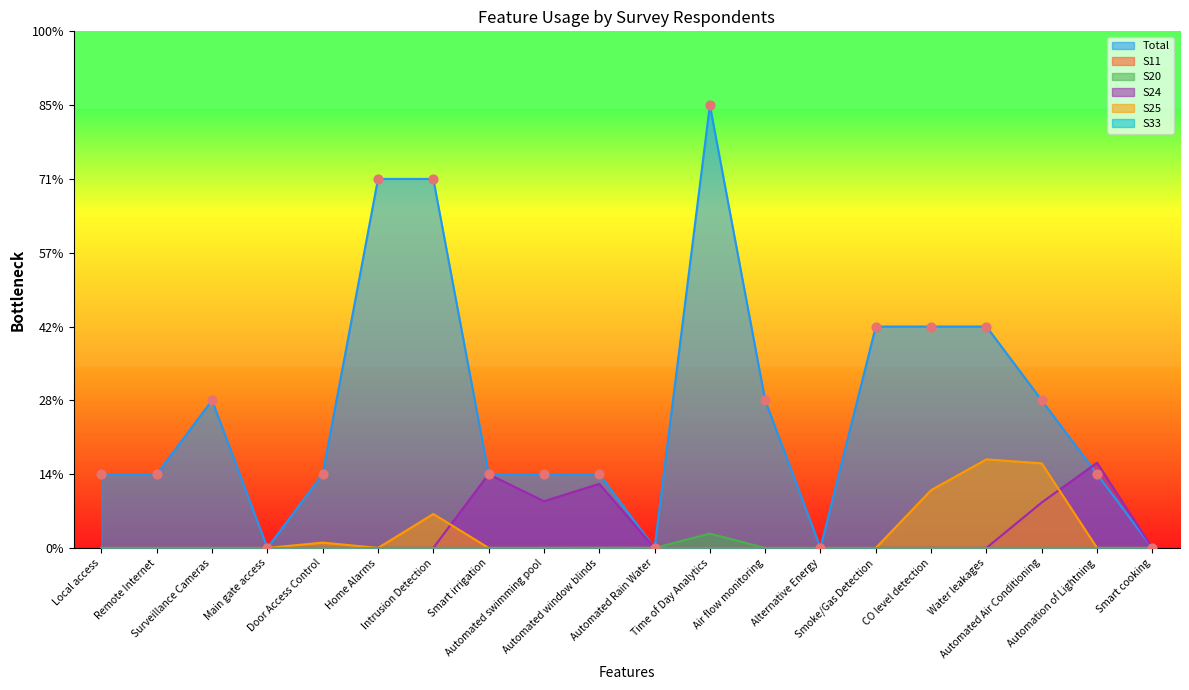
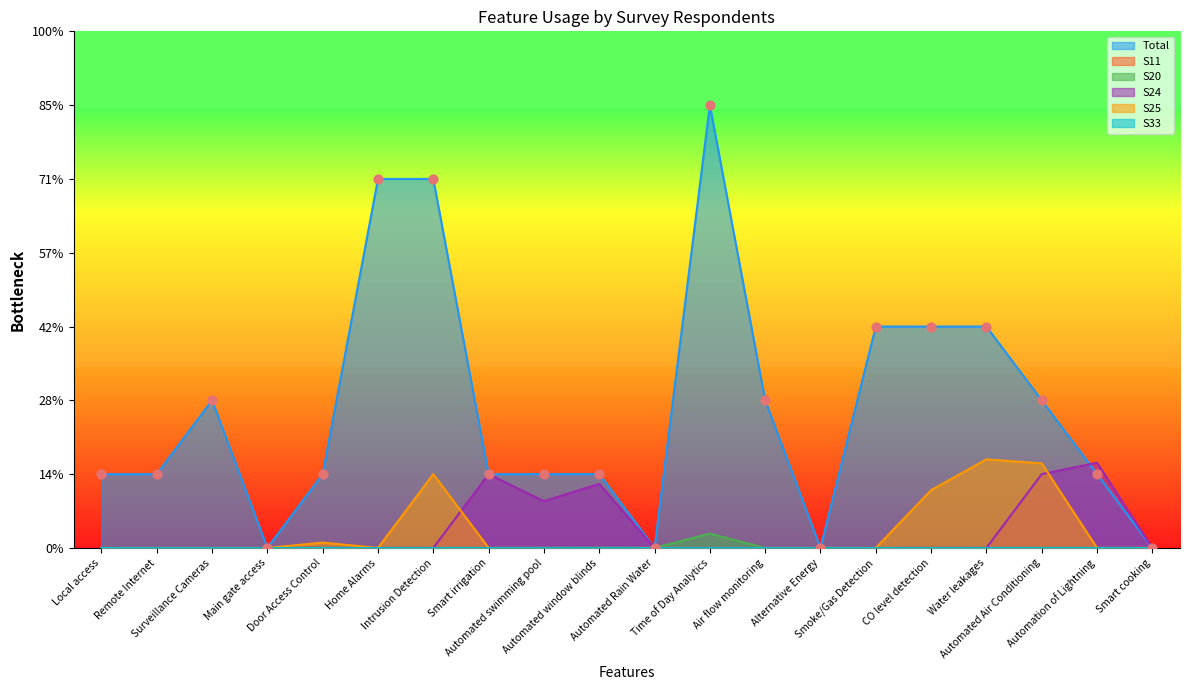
  {
    "S20": {
      "Time of Day Analytics": "3%"
    },
    "S24": {
      "Automated swimming pool": "9%",
      "Automated window blinds": "12%",
-     "Automated Air Conditioning": "9%",
+     "Automated Air Conditioning": "14%",
      "Automation of Lightning": "17%"
    },
    "S25": {
      "Door Access Control": "1%",
-     "Intrusion Detection": "7%",
+     "Intrusion Detection": "14%",
      "CO level detection": "11%",
      "Water leakages": "17%",
      "Automated Air Conditioning": "16%"
    }
  }
